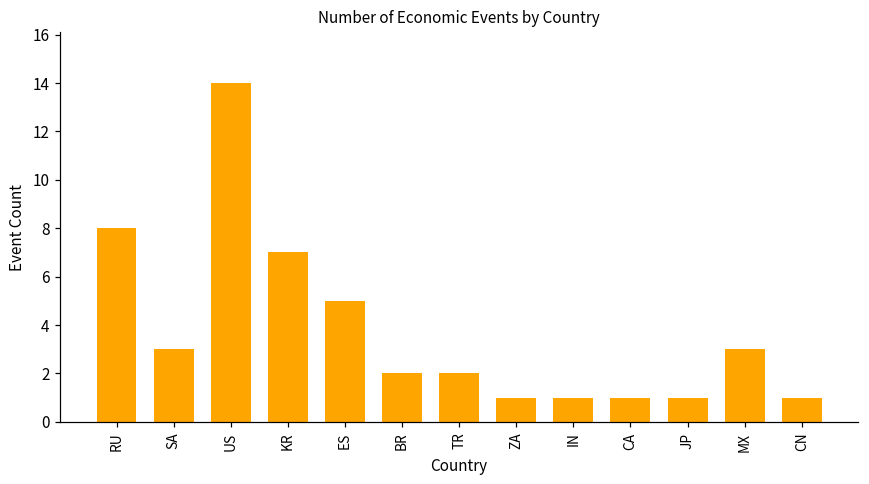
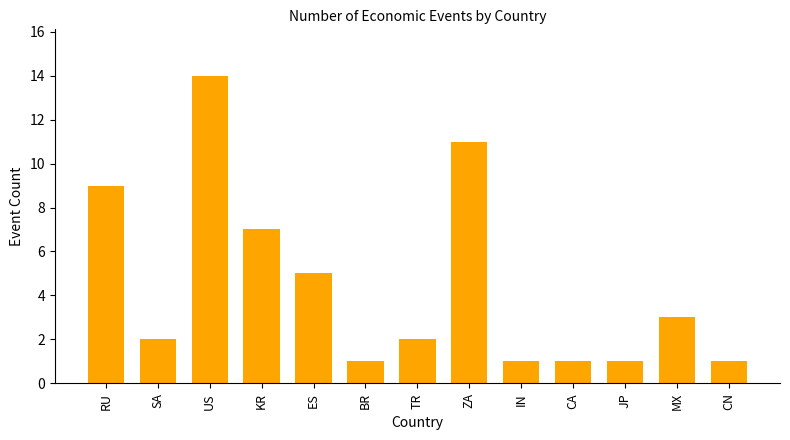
  {
-   "RU": 8,
-   "SA": 3,
+   "RU": 9,
+   "SA": 2,
    "US": 14,
    "KR": 7,
    "ES": 5,
-   "BR": 2,
+   "BR": 1,
    "TR": 2,
-   "ZA": 1,
+   "ZA": 11,
    "IN": 1,
    "CA": 1,
    "JP": 1,
    "MX": 3,
    "CN": 1
  }
